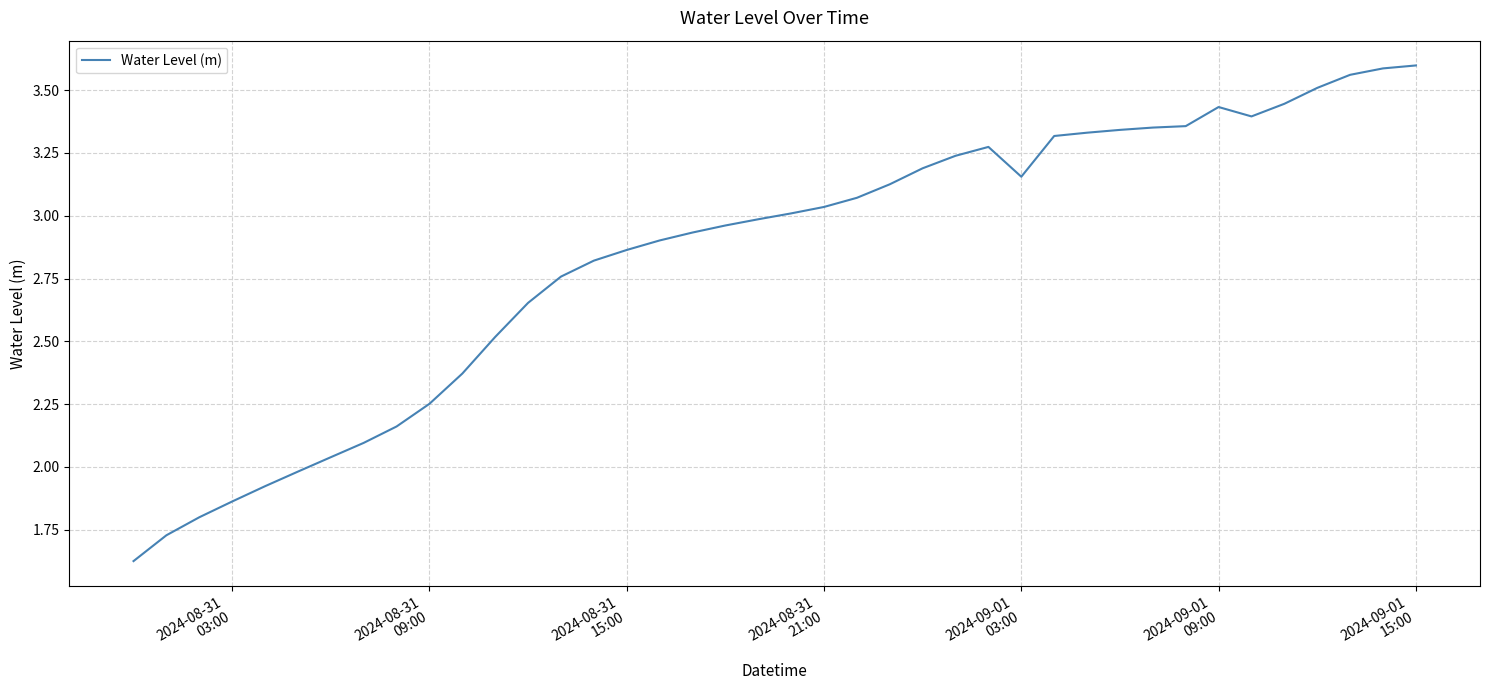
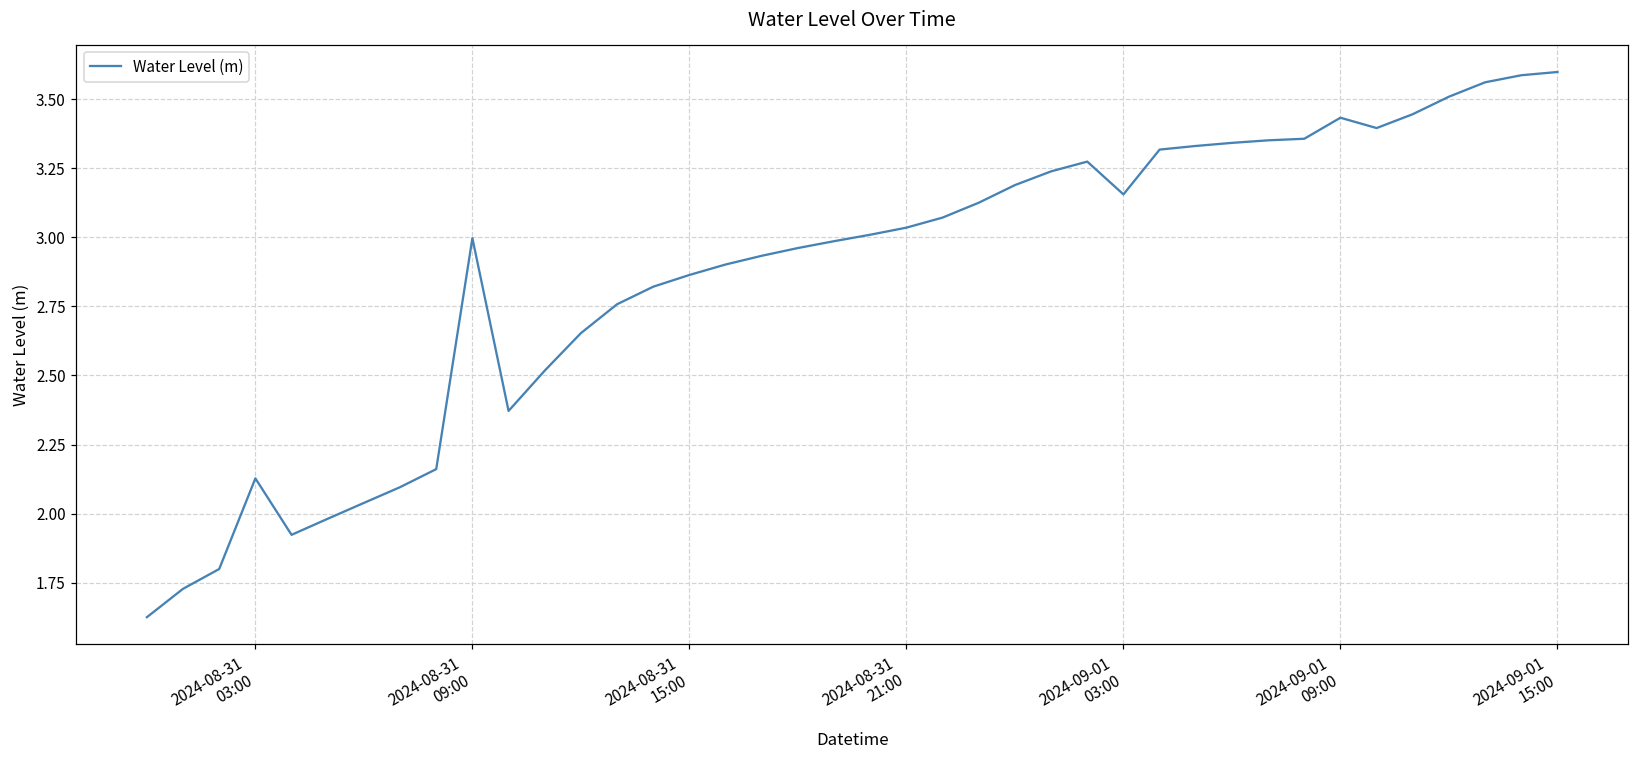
  {
-   "2024-08-31 03:00": 1.86,
-   "2024-08-31 09:00": 2.25,
+   "2024-08-31 03:00": 2.13,
+   "2024-08-31 09:00": 3.00,
    "2024-08-31 15:00": 2.86,
    "2024-08-31 21:00": 3.04,
    "2024-09-01 03:00": 3.16,
    "2024-09-01 09:00": 3.43,
    "2024-09-01 15:00": 3.60
  }
